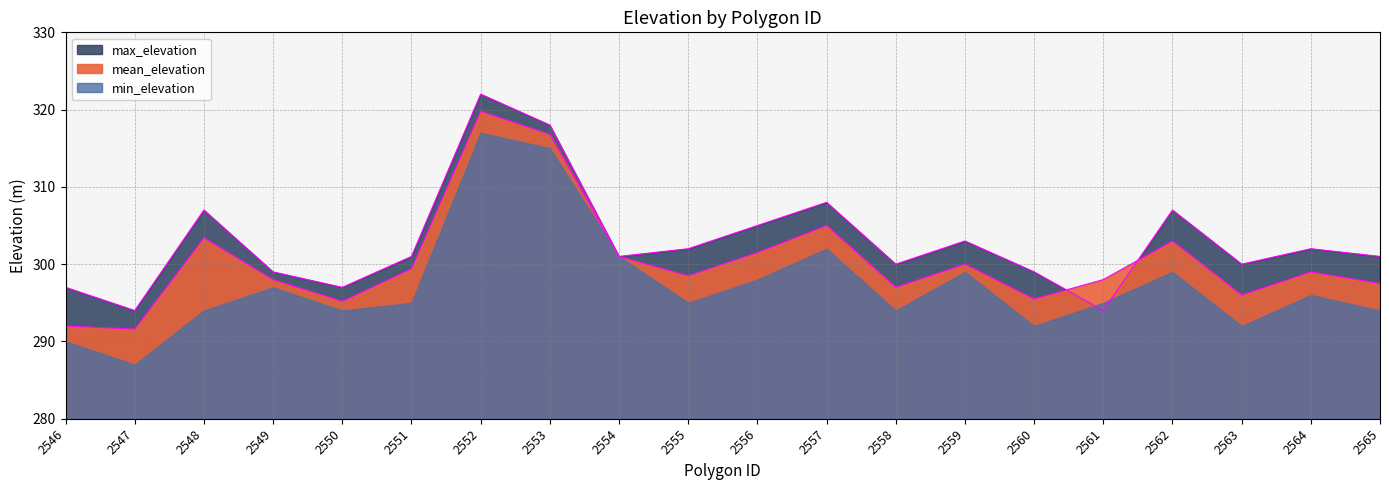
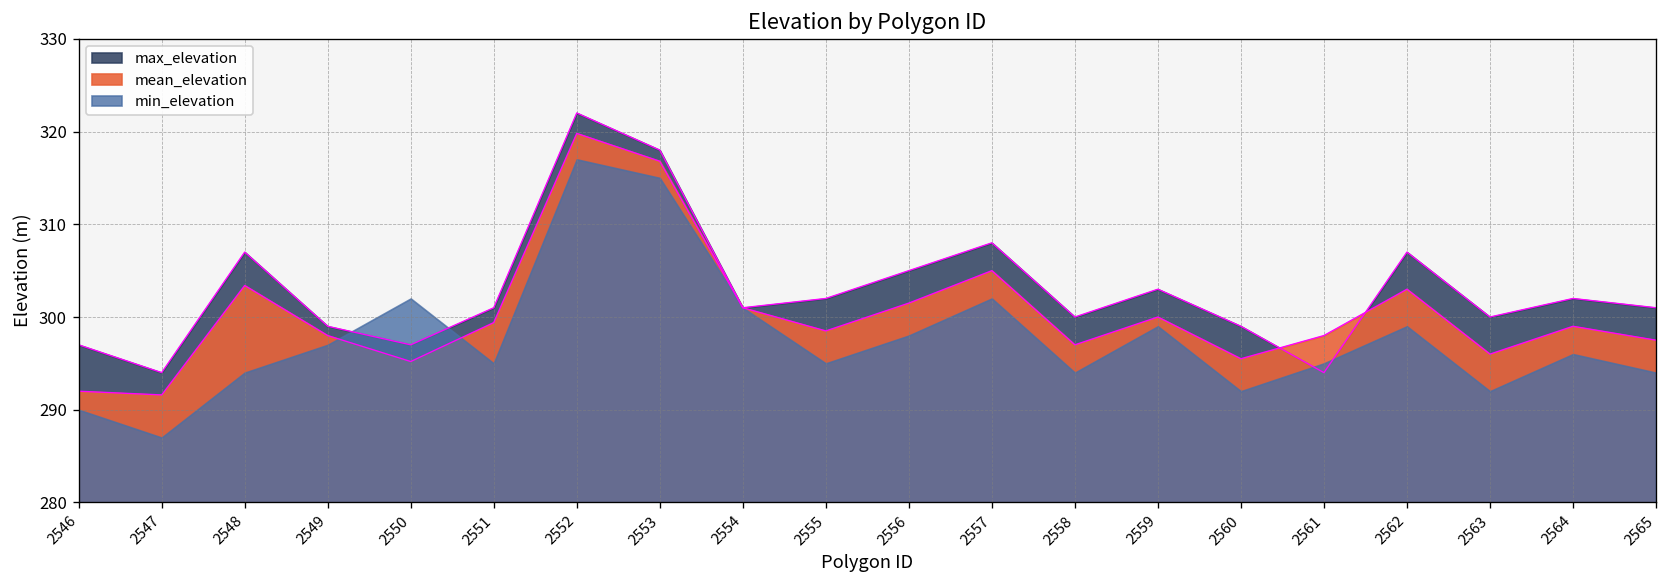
  {
    "max_elevation": {
      "2546": 297,
      "2547": 294,
      "2548": 307,
      "2549": 299,
      "2550": 297,
      "2551": 301,
      "2552": 322,
      "2553": 318,
      "2555": 302,
      "2556": 305,
      "2557": 308,
      "2558": 300,
      "2559": 303,
      "2560": 299,
      "2561": 294,
      "2562": 307,
      "2563": 300,
      "2564": 302,
      "2565": 301
    },
    "mean_elevation": {
      "2546": 292,
      "2547": 292,
      "2548": 303,
      "2549": 298,
      "2550": 295,
      "2551": 299,
      "2552": 320,
      "2553": 317,
      "2555": 299,
      "2556": 302,
      "2557": 305,
      "2558": 297,
      "2559": 300,
      "2560": 296,
      "2561": 298,
      "2562": 303,
      "2563": 296,
      "2564": 299,
      "2565": 298
    },
    "min_elevation": {
      "2546": 290,
      "2547": 287,
      "2548": 294,
      "2549": 297,
-     "2550": 294,
+     "2550": 302,
      "2551": 295,
      "2552": 317,
      "2553": 315,
      "2555": 295,
      "2556": 298,
      "2557": 302,
      "2558": 294,
      "2559": 299,
      "2560": 292,
      "2561": 295,
      "2562": 299,
      "2563": 292,
      "2564": 296,
      "2565": 294
    }
  }
